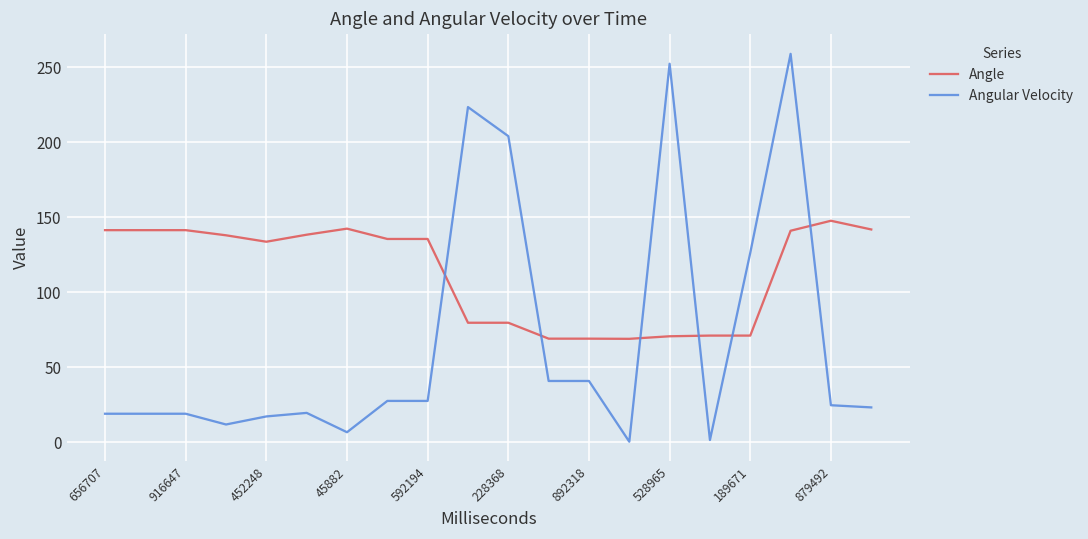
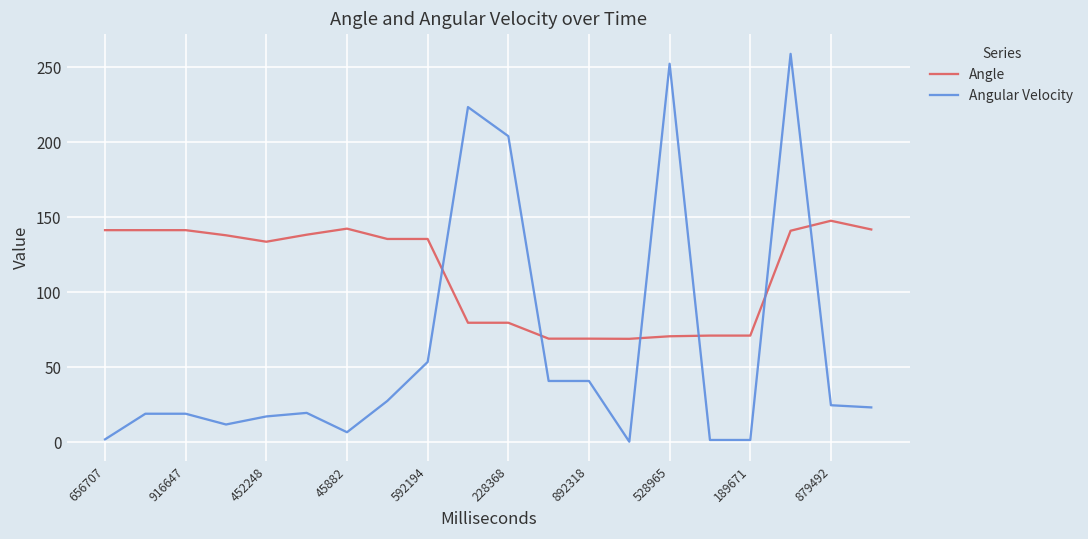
  {
    "Angle": {
      "656707": 141,
      "916647": 141,
      "452248": 134,
      "45882": 142,
      "592194": 136,
      "228368": 80,
      "892318": 69,
      "528965": 71,
      "189671": 71,
      "879492": 148
    },
    "Angular Velocity": {
-     "656707": 19,
+     "656707": 2,
      "916647": 19,
      "452248": 17,
      "45882": 7,
-     "592194": 28,
+     "592194": 54,
      "228368": 204,
      "892318": 41,
      "528965": 252,
-     "189671": 126,
+     "189671": 1,
      "879492": 25
    }
  }
